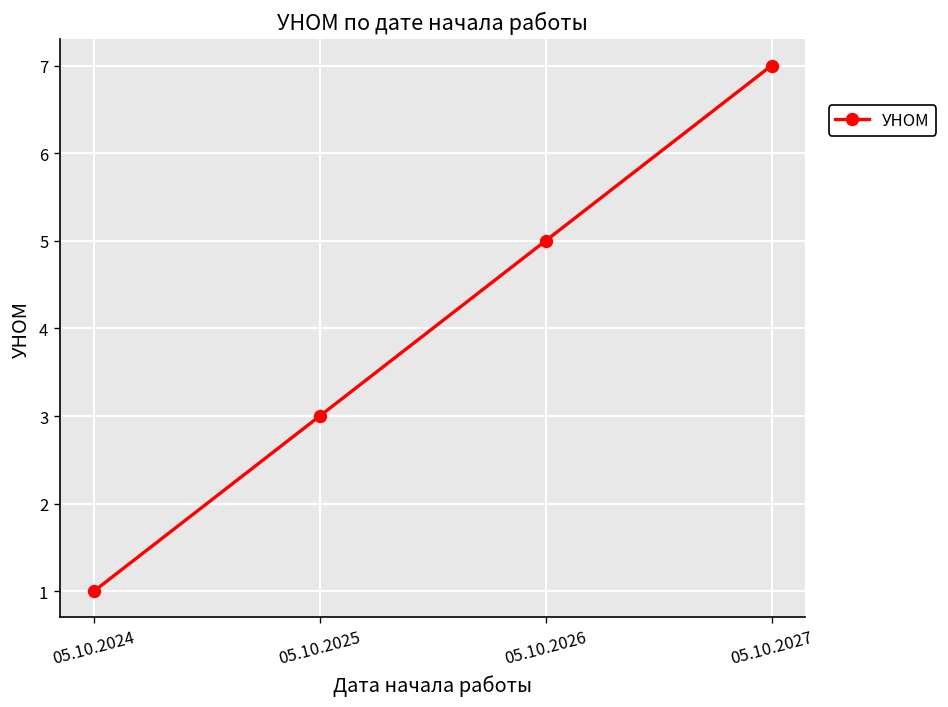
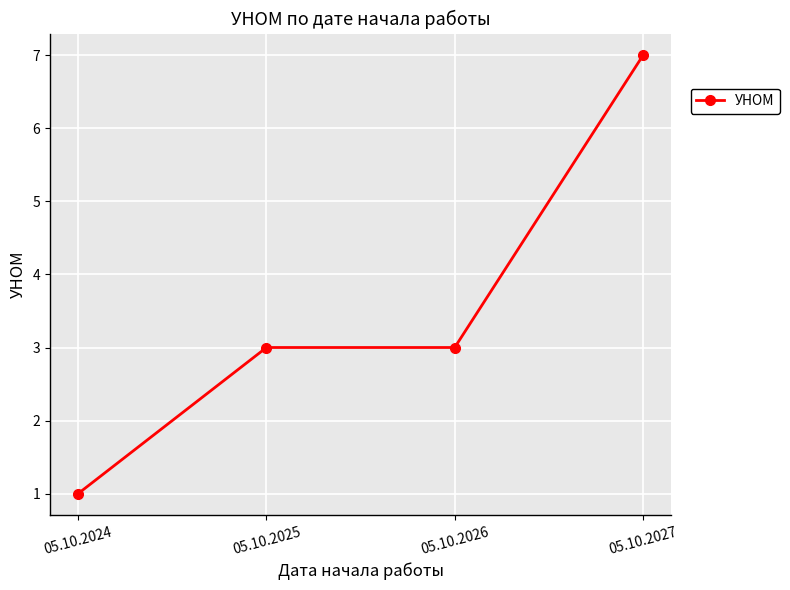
  {
    "05.10.2024": 1,
    "05.10.2025": 3,
-   "05.10.2026": 5,
+   "05.10.2026": 3,
    "05.10.2027": 7
  }
